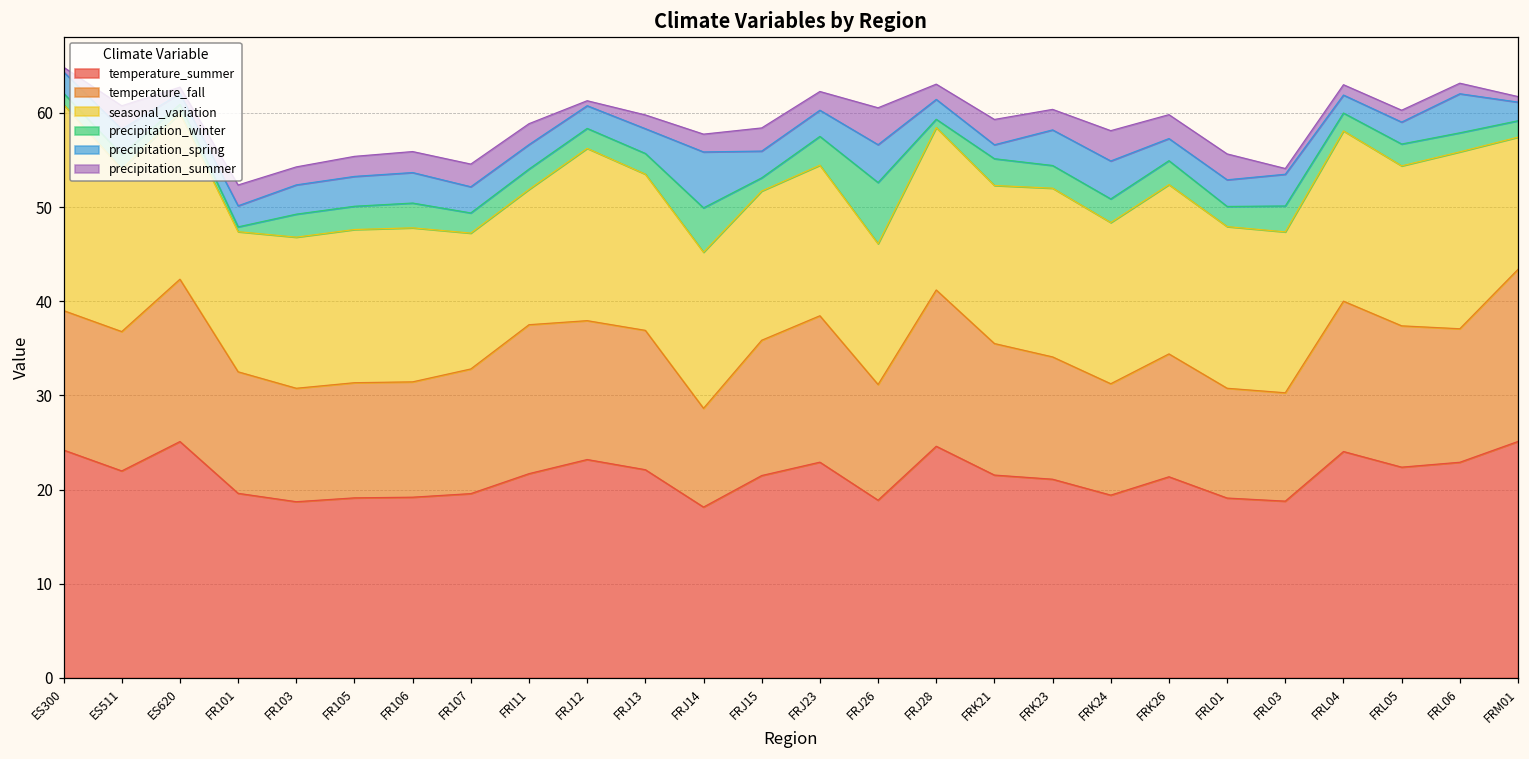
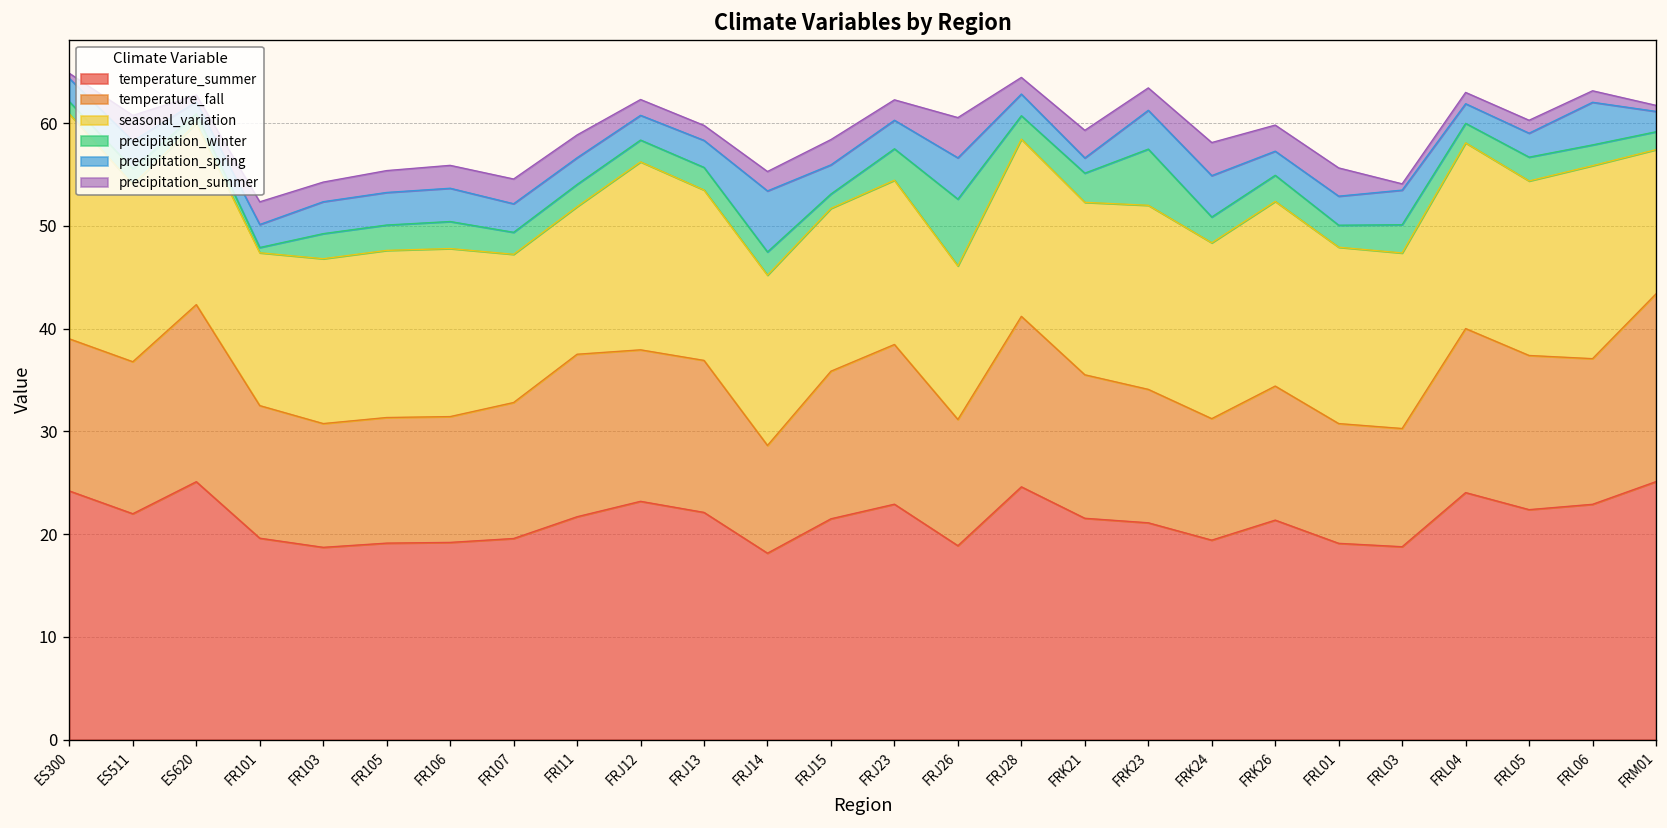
  {
    "seasonal_variation": {
      "ES300": 22,
      "FR101": 15,
      "FR103": 16,
      "FR105": 16,
      "FR106": 16,
      "FR107": 14,
      "FRI11": 14,
      "FRJ12": 18,
      "FRJ13": 17,
      "FRJ14": 17,
      "FRJ15": 16,
      "FRJ23": 16,
      "FRJ26": 15,
      "FRJ28": 17,
      "FRK21": 17,
      "FRK23": 18,
      "FRK24": 17,
      "FRK26": 18,
      "FRL01": 17,
      "FRL03": 17,
      "FRL04": 18,
      "FRL05": 17,
      "FRL06": 19,
      "FRM01": 14
    },
    "precipitation_winter": {
      "ES300": 1,
      "FR101": 1,
      "FR103": 2,
      "FR105": 2,
      "FR106": 3,
      "FR107": 2,
      "FRI11": 2,
      "FRJ12": 2,
      "FRJ13": 2,
-     "FRJ14": 5,
+     "FRJ14": 2,
      "FRJ15": 1,
      "FRJ23": 3,
      "FRJ26": 7,
-     "FRJ28": 1,
+     "FRJ28": 2,
      "FRK21": 3,
-     "FRK23": 2,
+     "FRK23": 5,
      "FRK24": 3,
      "FRK26": 3,
      "FRL01": 2,
      "FRL03": 3,
      "FRL04": 2,
      "FRL05": 2,
      "FRL06": 2,
      "FRM01": 2
    },
    "precipitation_spring": {
      "ES300": 2,
      "FR101": 2,
      "FR103": 3,
      "FR105": 3,
      "FR106": 3,
      "FR107": 3,
      "FRI11": 3,
      "FRJ12": 2,
      "FRJ13": 3,
      "FRJ14": 6,
      "FRJ15": 3,
      "FRJ23": 3,
      "FRJ26": 4,
      "FRJ28": 2,
      "FRK21": 1,
      "FRK23": 4,
      "FRK24": 4,
      "FRK26": 2,
      "FRL01": 3,
      "FRL03": 3,
      "FRL04": 2,
      "FRL05": 2,
      "FRL06": 4,
      "FRM01": 2
    },
    "precipitation_summer": {
      "ES300": 1,
      "FR101": 2,
      "FR103": 2,
      "FR105": 2,
      "FR106": 2,
      "FR107": 2,
      "FRI11": 2,
-     "FRJ12": 1,
+     "FRJ12": 2,
      "FRJ13": 1,
      "FRJ14": 2,
      "FRJ15": 2,
      "FRJ23": 2,
      "FRJ26": 4,
      "FRJ28": 2,
      "FRK21": 3,
      "FRK23": 2,
      "FRK24": 3,
      "FRK26": 3,
      "FRL01": 3,
      "FRL03": 1,
      "FRL04": 1,
      "FRL05": 1,
      "FRL06": 1,
      "FRM01": 1
    }
  }
